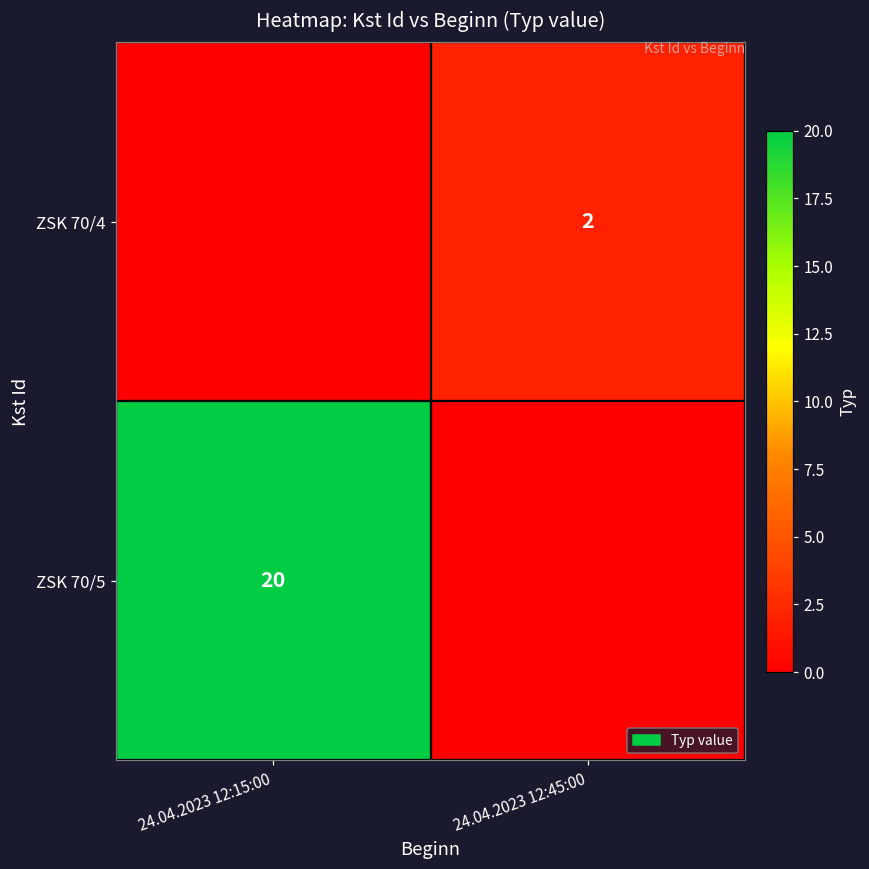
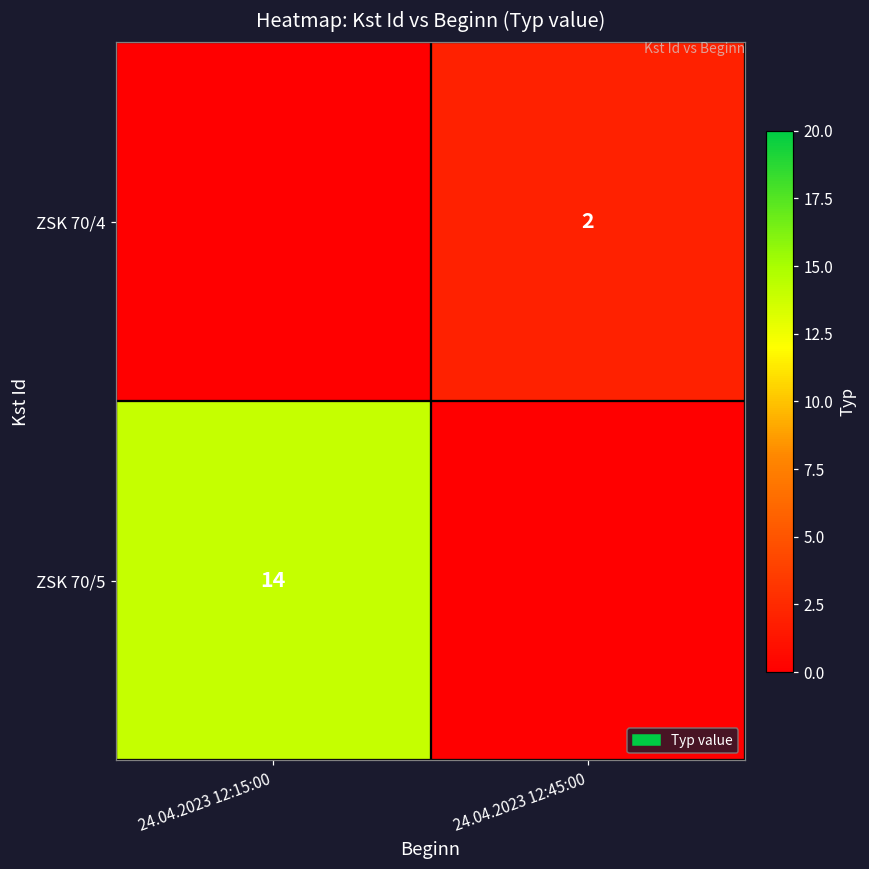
  {
    "ZSK 70/5": {
-     "24.04.2023 12:15:00": 20
+     "24.04.2023 12:15:00": 14
    }
  }
